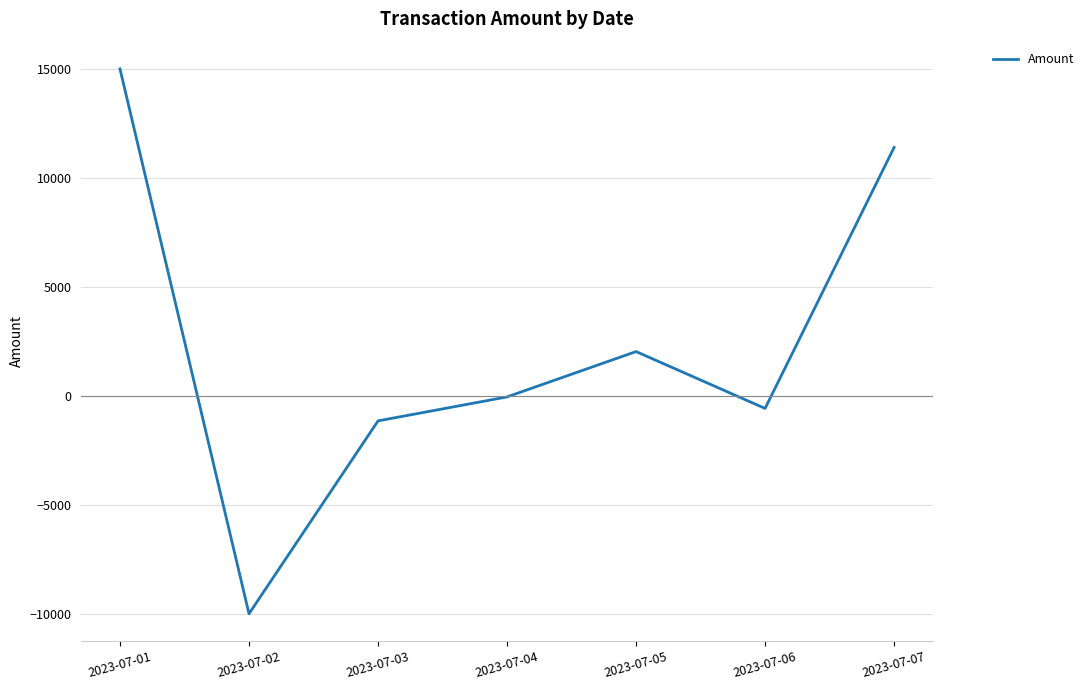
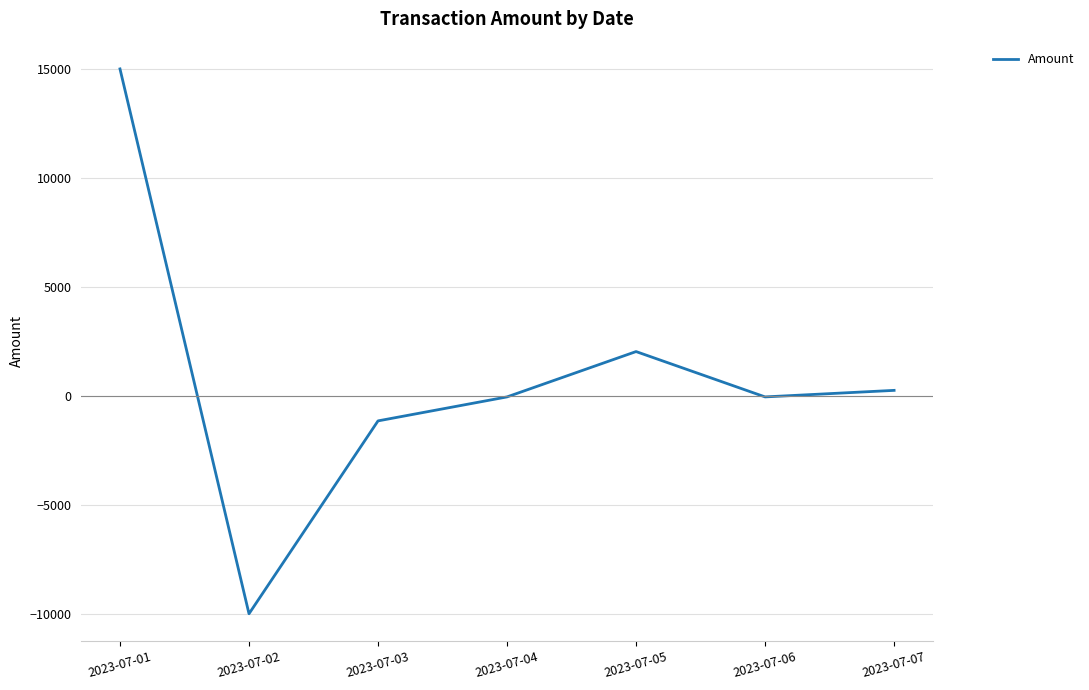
  {
    "2023-07-01": 15000,
    "2023-07-02": -10000,
    "2023-07-03": -1200,
    "2023-07-04": -100,
    "2023-07-05": 2000,
-   "2023-07-06": -600,
-   "2023-07-07": 11400
+   "2023-07-06": -100,
+   "2023-07-07": 300
  }
